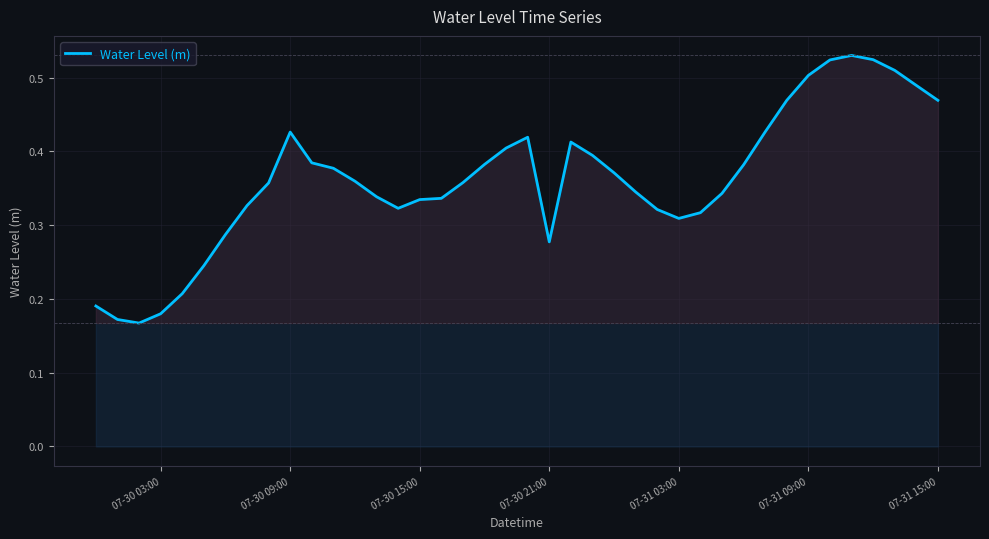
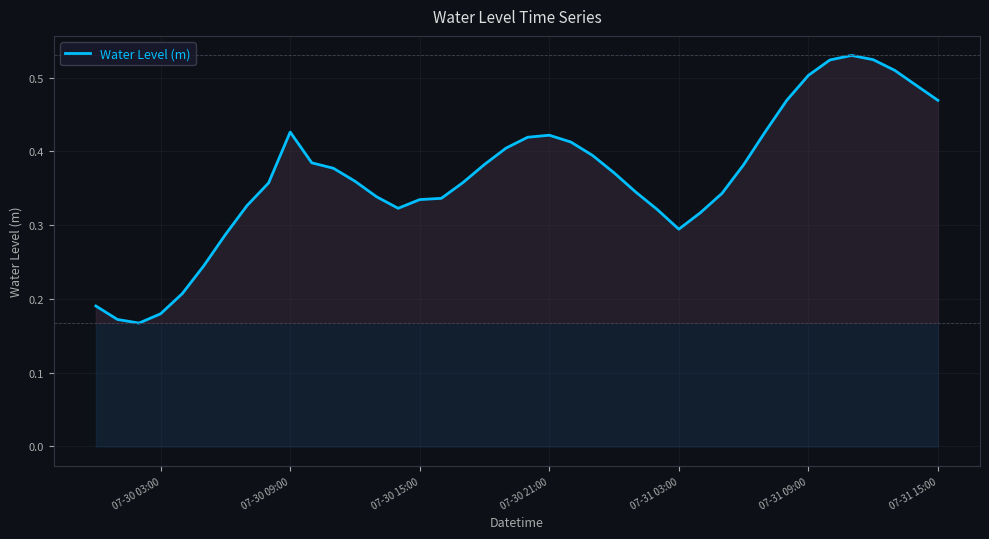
  {
    "07-30 03:00": 0.18,
    "07-30 09:00": 0.43,
    "07-30 15:00": 0.33,
-   "07-30 21:00": 0.28,
-   "07-31 03:00": 0.31,
+   "07-30 21:00": 0.42,
+   "07-31 03:00": 0.29,
    "07-31 09:00": 0.50,
    "07-31 15:00": 0.47
  }
